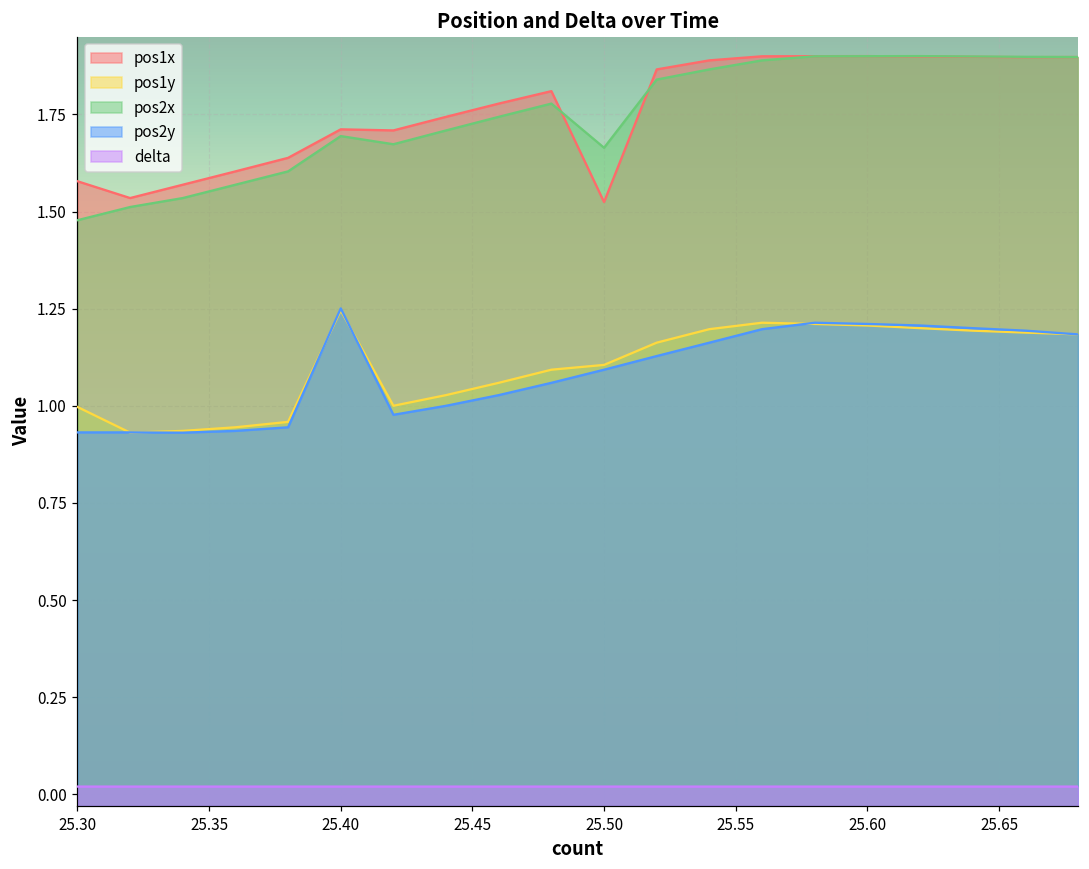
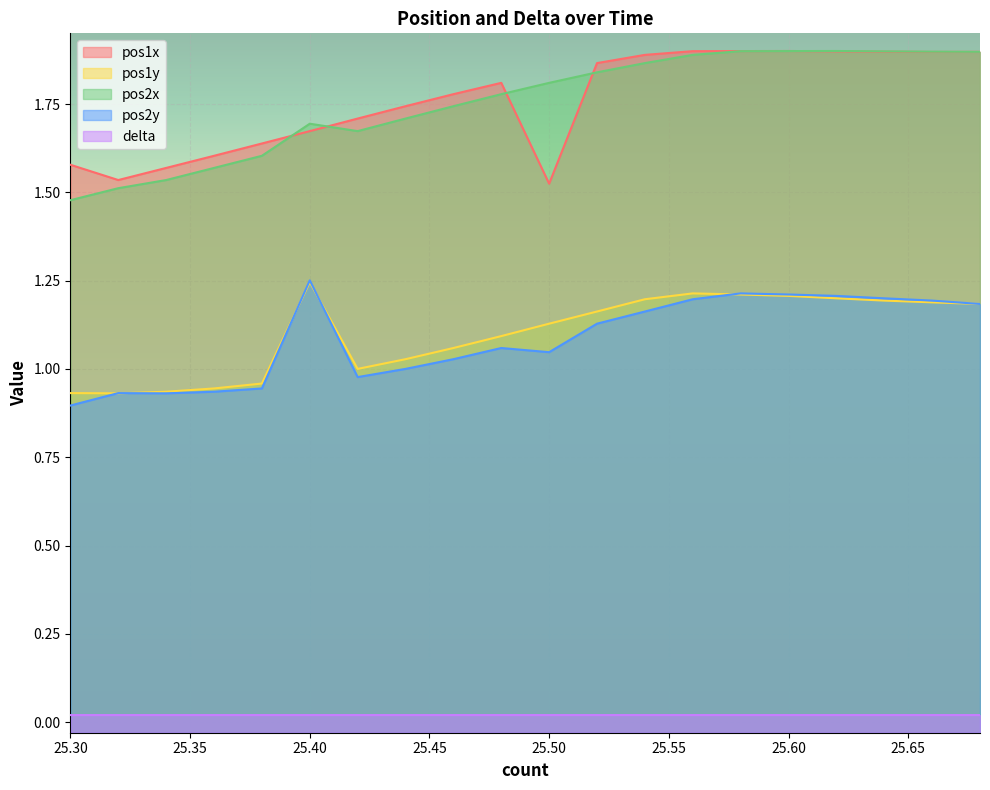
  {
    "pos1x": {
      "25.30": 1.58,
-     "25.40": 1.71,
+     "25.40": 1.67,
      "25.50": 1.52
    },
    "pos1y": {
-     "25.30": 1.00,
-     "25.50": 1.11
+     "25.30": 0.93,
+     "25.50": 1.13
    },
    "pos2x": {
      "25.30": 1.48,
      "25.40": 1.69,
-     "25.50": 1.66
+     "25.50": 1.81
    },
    "pos2y": {
-     "25.30": 0.93,
-     "25.50": 1.09
+     "25.30": 0.90,
+     "25.50": 1.05
    },
    "delta": {
      "25.30": 0.02,
      "25.40": 0.02,
      "25.50": 0.02,
      "25.60": 0.02
    }
  }
